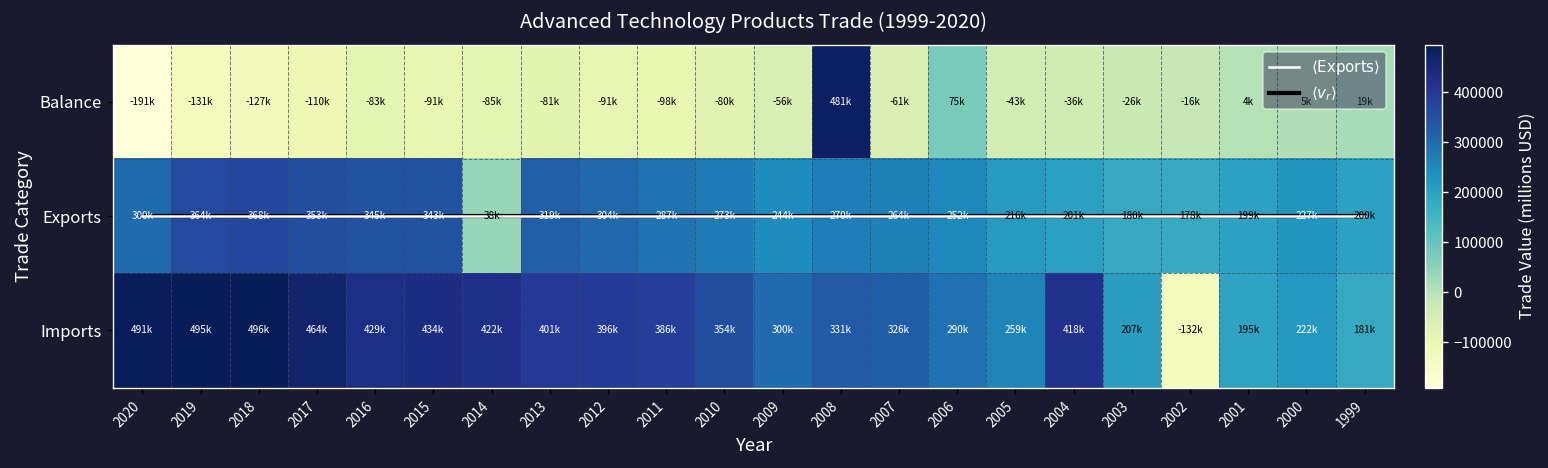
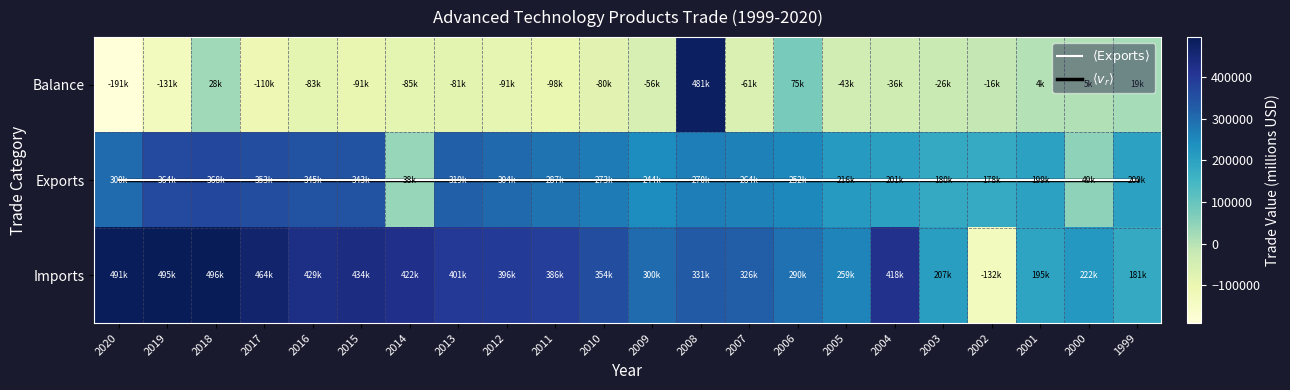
  {
    "Balance": {
      "2020": "-191k",
      "2019": "-131k",
-     "2018": "-127k",
+     "2018": "28k",
      "2017": "-110k",
      "2016": "-83k",
      "2015": "-91k",
      "2014": "-85k",
      "2013": "-81k",
      "2012": "-91k",
      "2011": "-98k",
      "2010": "-80k",
      "2009": "-56k",
      "2008": "481k",
      "2007": "-61k",
      "2006": "75k",
      "2005": "-43k",
      "2004": "-36k",
      "2003": "-26k",
      "2002": "-16k",
      "2001": "4k"
    },
    "Exports": {
-     "2000": "227k"
+     "2000": "49k"
    },
    "Imports": {
      "2020": "491k",
      "2019": "495k",
      "2018": "496k",
      "2017": "464k",
      "2016": "429k",
      "2015": "434k",
      "2014": "422k",
      "2013": "401k",
      "2012": "396k",
      "2011": "386k",
      "2010": "354k",
      "2009": "300k",
      "2008": "331k",
      "2007": "326k",
      "2006": "290k",
      "2005": "259k",
      "2004": "418k",
      "2003": "207k",
      "2002": "-132k",
      "2001": "195k",
      "2000": "222k",
      "1999": "181k"
    }
  }
